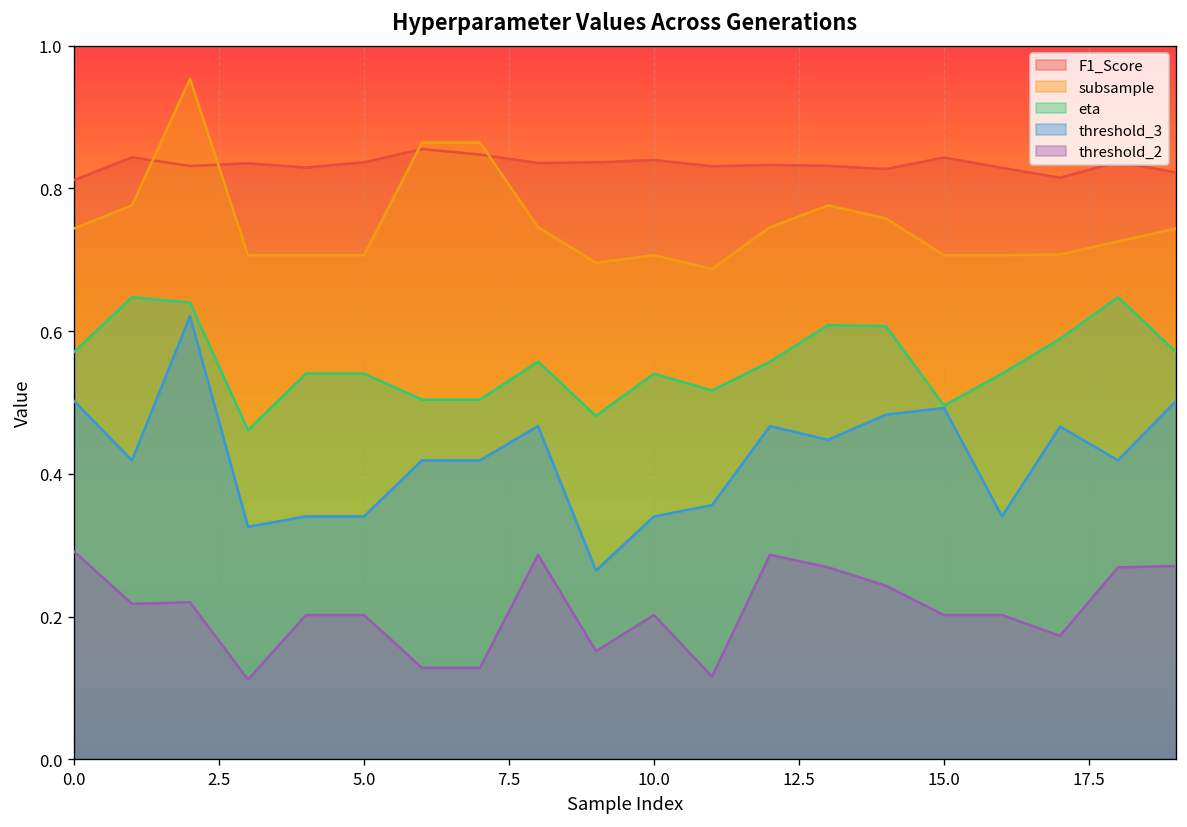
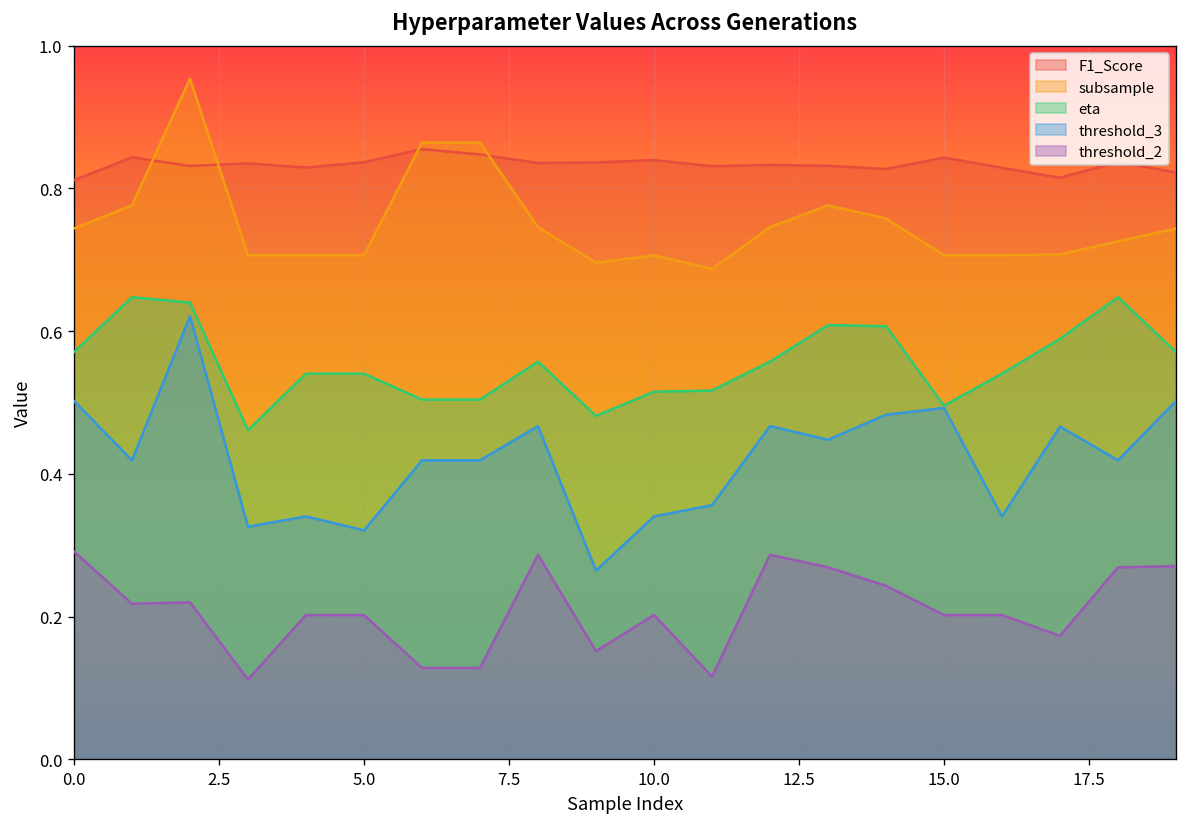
  {
    "eta": {
      "0.0": 0.57,
      "5.0": 0.54,
-     "10.0": 0.54
+     "10.0": 0.52
    },
    "threshold_3": {
      "0.0": 0.50,
-     "5.0": 0.34,
+     "5.0": 0.32,
      "10.0": 0.34
    },
    "threshold_2": {
      "0.0": 0.29,
      "5.0": 0.20,
      "10.0": 0.20,
      "15.0": 0.20
    }
  }
